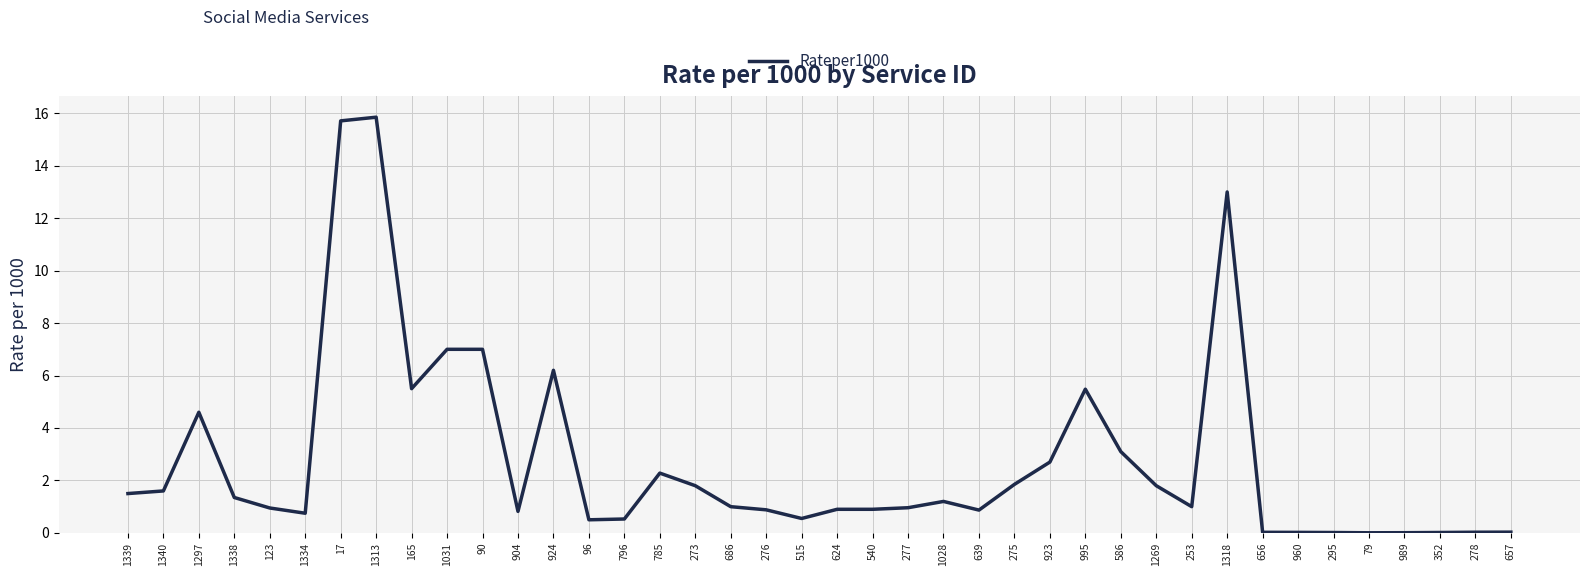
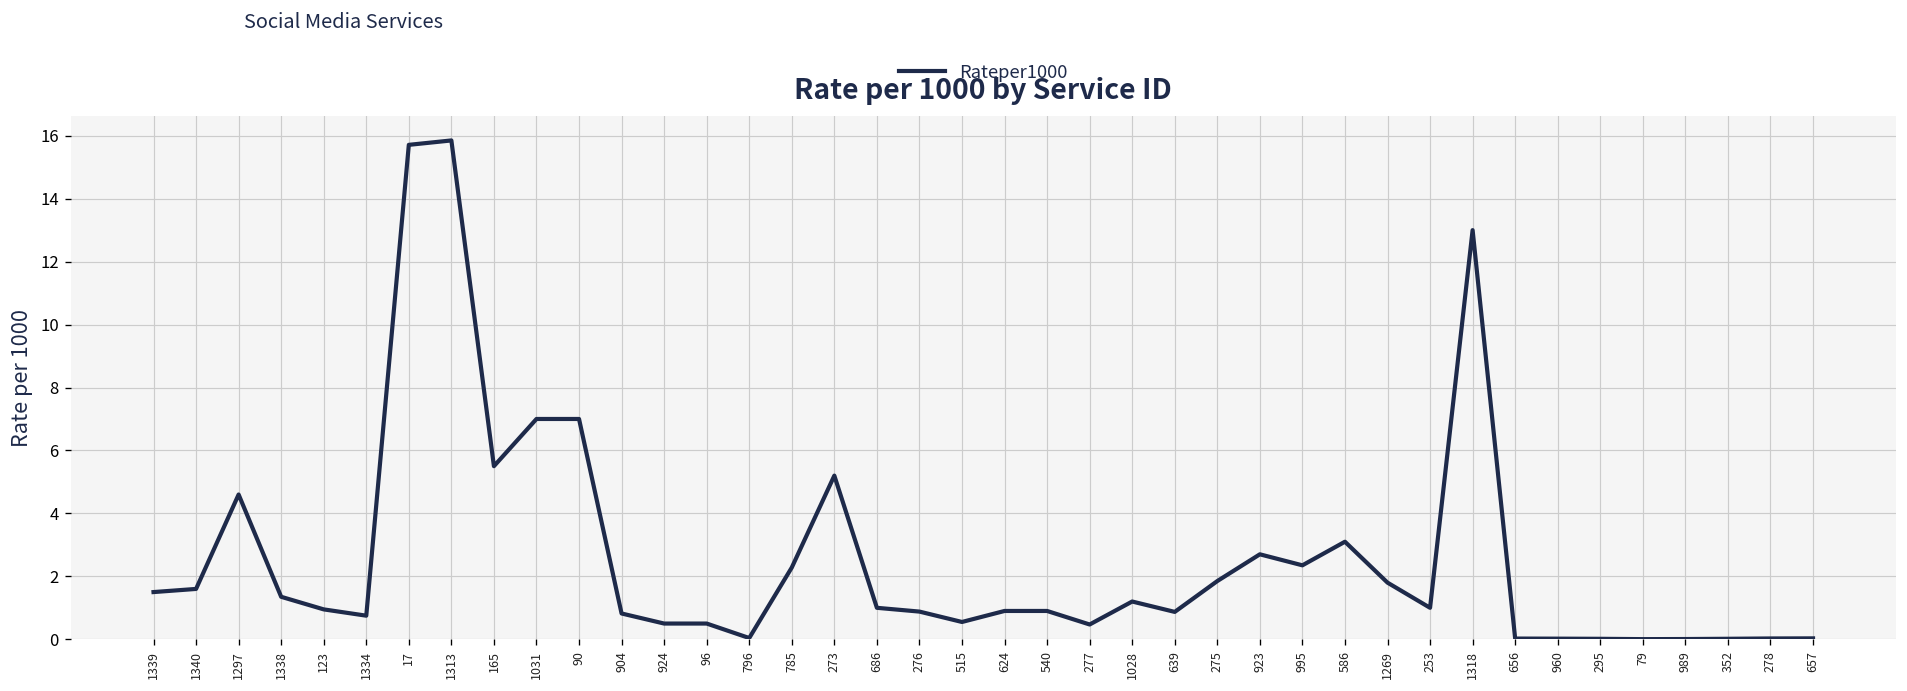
  {
    "1339": 1.5,
    "1340": 1.6,
    "1297": 4.6,
    "1338": 1.4,
    "123": 1.0,
    "1334": 0.8,
    "17": 15.7,
    "1313": 15.9,
    "165": 5.5,
    "1031": 7.0,
    "90": 7.0,
    "904": 0.8,
-   "924": 6.2,
+   "924": 0.5,
    "96": 0.5,
-   "796": 0.5,
+   "796": 0.0,
    "785": 2.3,
-   "273": 1.8,
+   "273": 5.2,
    "686": 1.0,
    "276": 0.9,
    "515": 0.6,
    "624": 0.9,
    "540": 0.9,
-   "277": 1.0,
+   "277": 0.5,
    "1028": 1.2,
    "639": 0.9,
    "275": 1.9,
    "923": 2.7,
-   "995": 5.5,
+   "995": 2.4,
    "586": 3.1,
    "1269": 1.8,
    "253": 1.0,
    "1318": 13.0,
    "656": 0.0,
    "960": 0.0,
    "295": 0.0,
    "79": 0.0,
    "989": 0.0,
    "352": 0.0,
    "278": 0.0,
    "657": 0.0
  }
